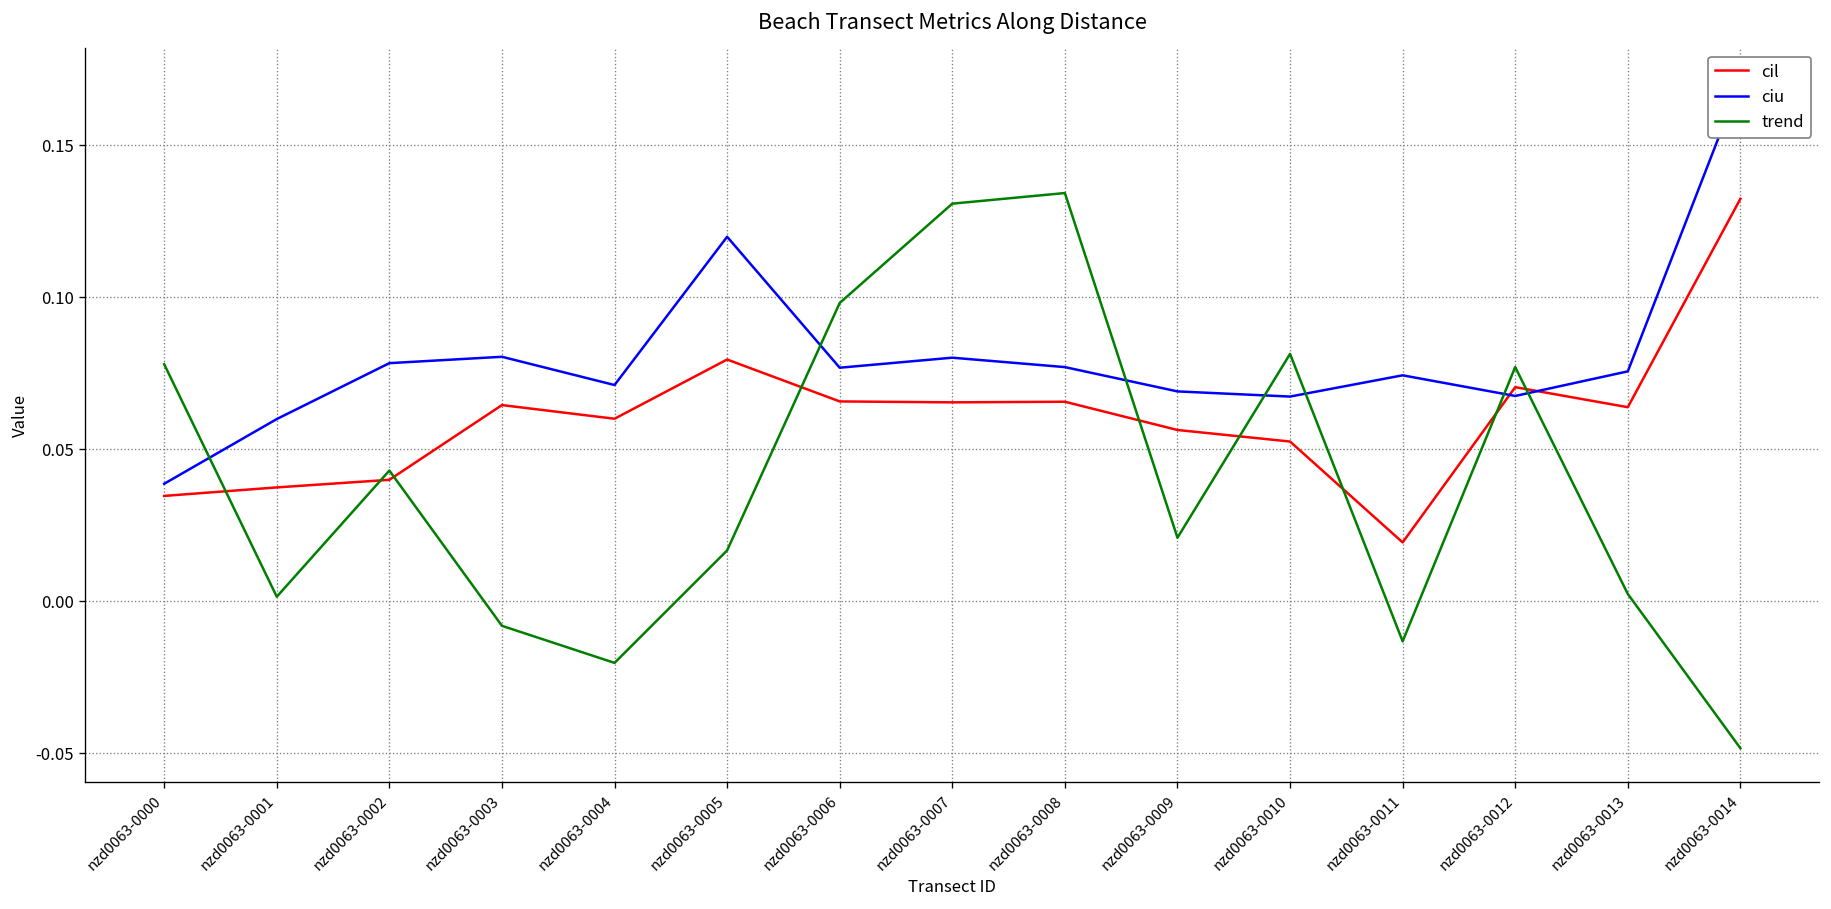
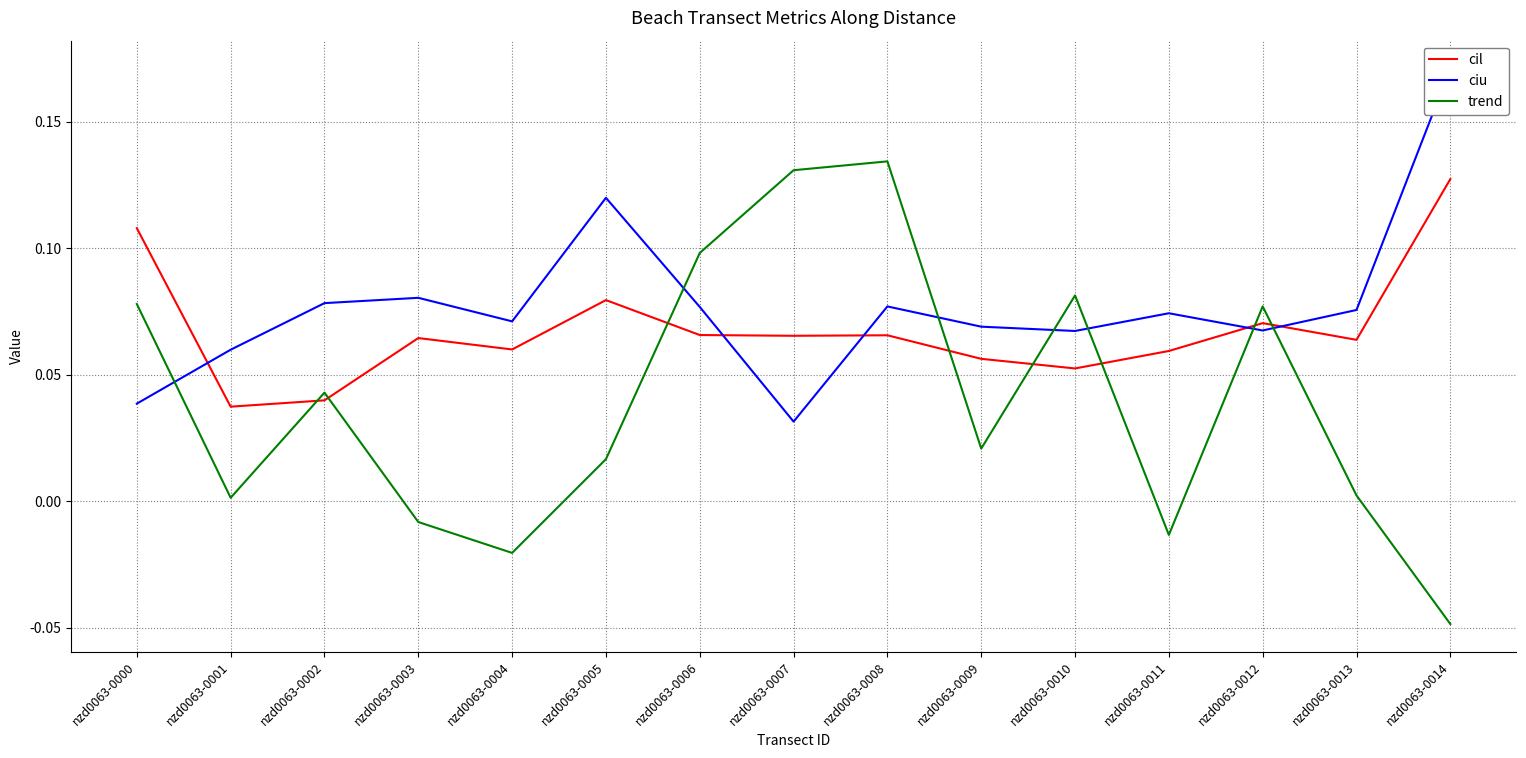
  {
    "cil": {
-     "nzd0063-0000": 0.035,
+     "nzd0063-0000": 0.108,
      "nzd0063-0001": 0.037,
      "nzd0063-0002": 0.040,
      "nzd0063-0003": 0.065,
      "nzd0063-0004": 0.060,
      "nzd0063-0005": 0.080,
      "nzd0063-0006": 0.066,
      "nzd0063-0007": 0.065,
      "nzd0063-0008": 0.066,
      "nzd0063-0009": 0.056,
      "nzd0063-0010": 0.053,
-     "nzd0063-0011": 0.019,
+     "nzd0063-0011": 0.059,
      "nzd0063-0012": 0.070,
      "nzd0063-0013": 0.064,
-     "nzd0063-0014": 0.132
+     "nzd0063-0014": 0.127
    },
    "ciu": {
      "nzd0063-0000": 0.039,
      "nzd0063-0001": 0.060,
      "nzd0063-0002": 0.078,
      "nzd0063-0003": 0.080,
      "nzd0063-0004": 0.071,
      "nzd0063-0005": 0.120,
      "nzd0063-0006": 0.077,
-     "nzd0063-0007": 0.080,
+     "nzd0063-0007": 0.032,
      "nzd0063-0008": 0.077,
      "nzd0063-0009": 0.069,
      "nzd0063-0010": 0.067,
      "nzd0063-0011": 0.074,
      "nzd0063-0012": 0.068,
      "nzd0063-0013": 0.076
    },
    "trend": {
      "nzd0063-0000": 0.078,
      "nzd0063-0001": 0.001,
      "nzd0063-0002": 0.043,
      "nzd0063-0003": -0.008,
      "nzd0063-0004": -0.020,
      "nzd0063-0005": 0.017,
      "nzd0063-0006": 0.098,
      "nzd0063-0007": 0.131,
      "nzd0063-0008": 0.134,
      "nzd0063-0009": 0.021,
      "nzd0063-0010": 0.081,
      "nzd0063-0011": -0.013,
      "nzd0063-0012": 0.077,
      "nzd0063-0013": 0.002,
      "nzd0063-0014": -0.048
    }
  }
